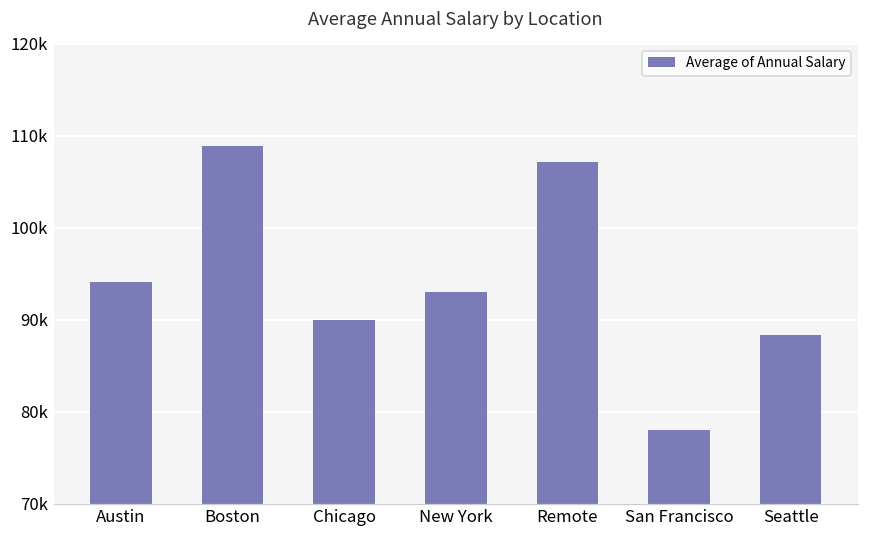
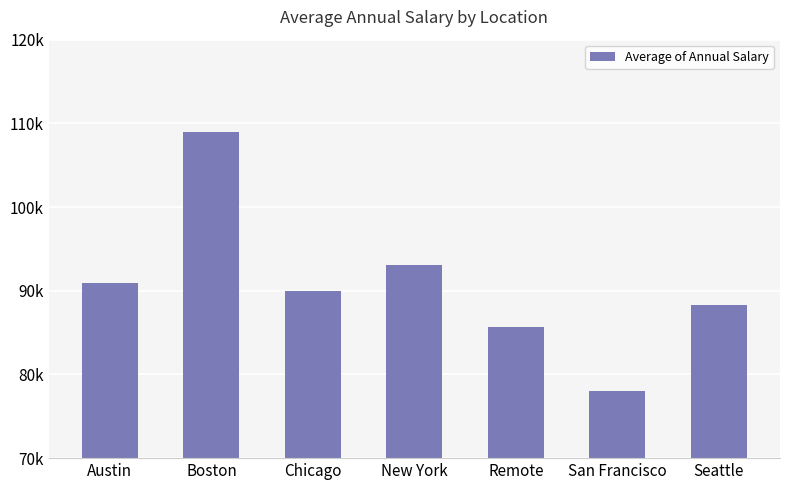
  {
-   "Austin": 94000,
+   "Austin": 91000,
    "Boston": 109000,
    "Chicago": 90000,
    "New York": 93000,
-   "Remote": 107000,
+   "Remote": 86000,
    "San Francisco": 78000,
    "Seattle": 88000
  }
